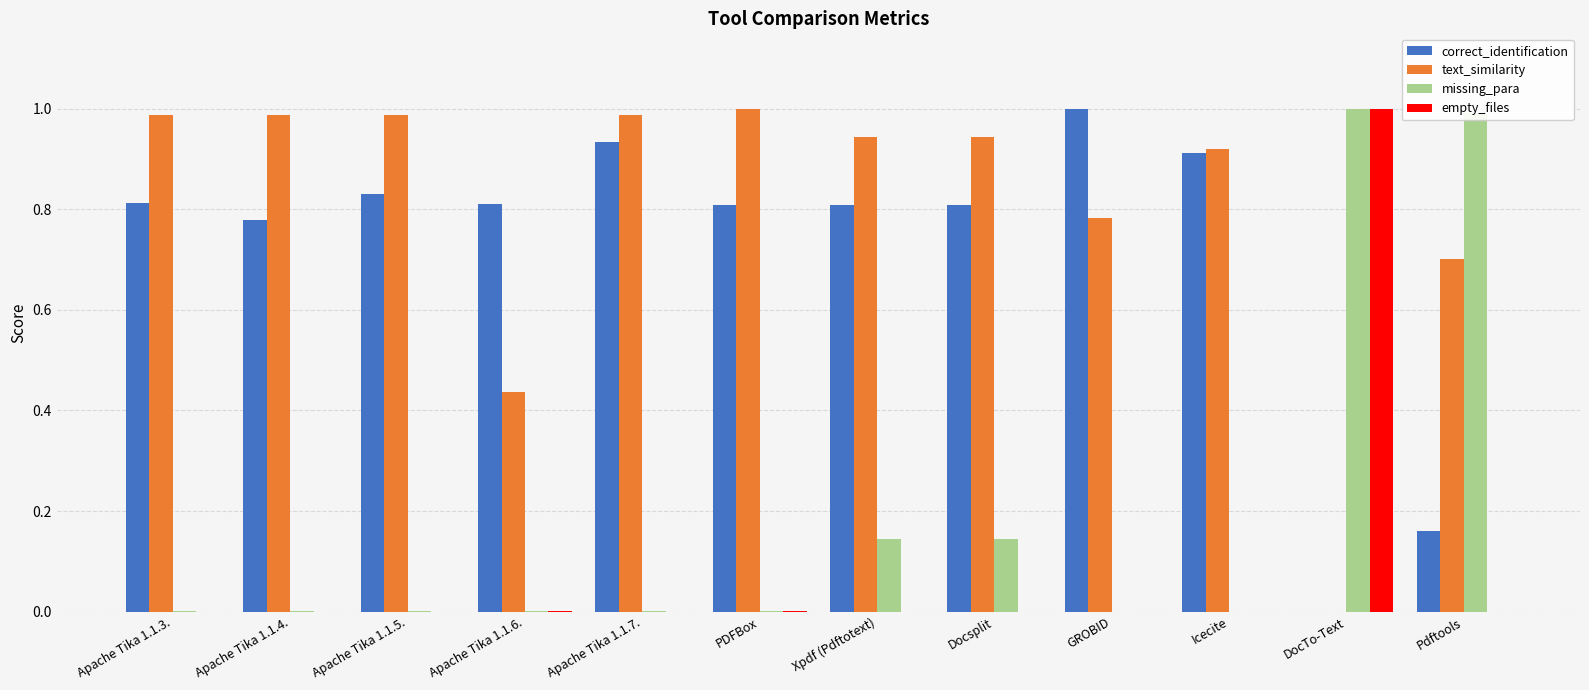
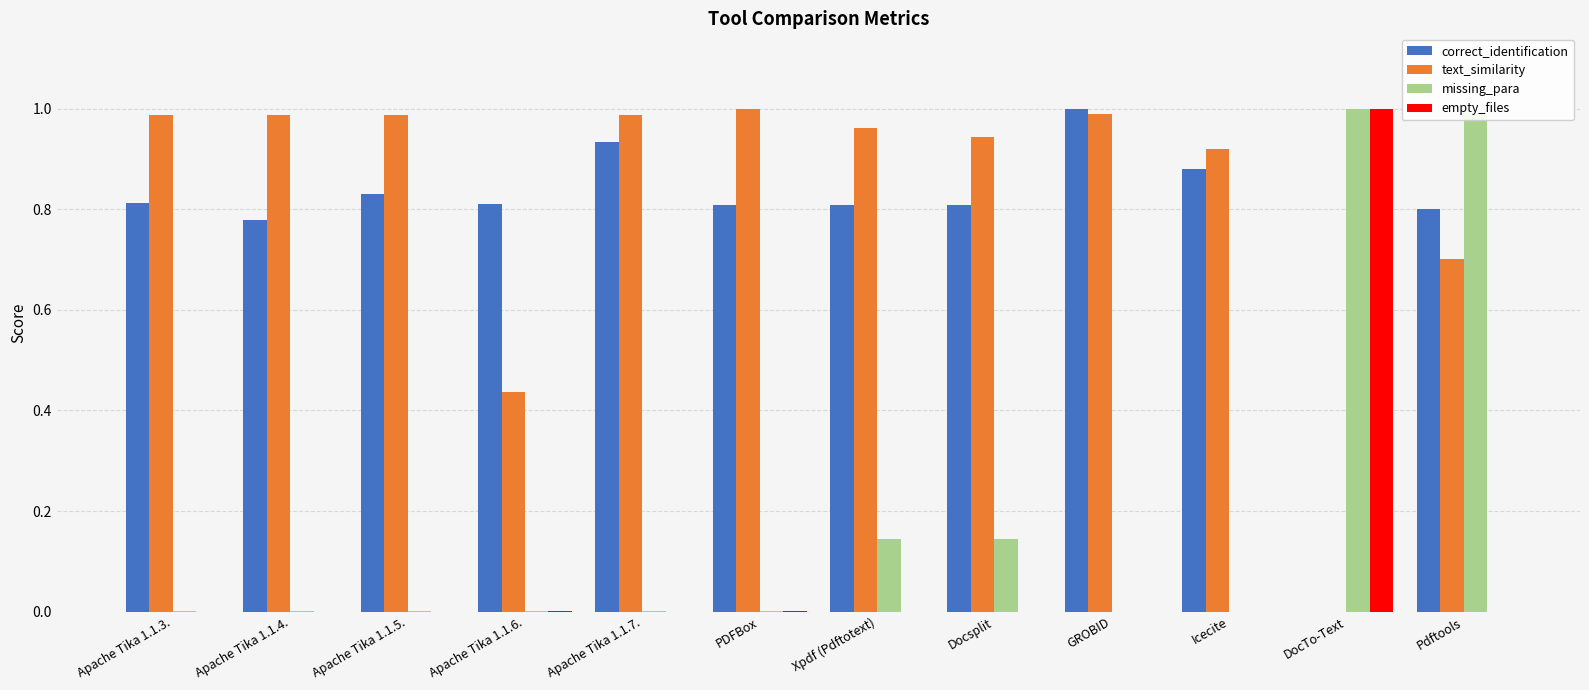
  {
    "correct_identification": {
      "Apache Tika 1.1.3.": 0.81,
      "Apache Tika 1.1.4.": 0.78,
      "Apache Tika 1.1.5.": 0.83,
      "Apache Tika 1.1.6.": 0.81,
      "Apache Tika 1.1.7.": 0.93,
      "PDFBox": 0.81,
      "Xpdf (Pdftotext)": 0.81,
      "Docsplit": 0.81,
      "GROBID": 1.00,
-     "Icecite": 0.91,
+     "Icecite": 0.88,
      "DocTo-Text": 0.00,
-     "Pdftools": 0.16
+     "Pdftools": 0.80
    },
    "text_similarity": {
      "Apache Tika 1.1.3.": 0.99,
      "Apache Tika 1.1.4.": 0.99,
      "Apache Tika 1.1.5.": 0.99,
      "Apache Tika 1.1.6.": 0.44,
      "Apache Tika 1.1.7.": 0.99,
      "PDFBox": 1.00,
-     "Xpdf (Pdftotext)": 0.94,
+     "Xpdf (Pdftotext)": 0.96,
      "Docsplit": 0.94,
-     "GROBID": 0.78,
+     "GROBID": 0.99,
      "Icecite": 0.92,
      "DocTo-Text": 0.00,
      "Pdftools": 0.70
    },
    "missing_para": {
      "Xpdf (Pdftotext)": 0.14,
      "Docsplit": 0.14,
      "GROBID": 0.00,
      "Icecite": 0.00,
      "DocTo-Text": 1.00
    },
    "empty_files": {
      "Apache Tika 1.1.3.": 0.00,
      "Apache Tika 1.1.4.": 0.00,
      "Apache Tika 1.1.5.": 0.00,
      "Apache Tika 1.1.7.": 0.00,
      "Xpdf (Pdftotext)": 0.00,
      "Docsplit": 0.00,
      "Icecite": 0.00,
      "DocTo-Text": 1.00,
      "Pdftools": 0.00
    }
  }
